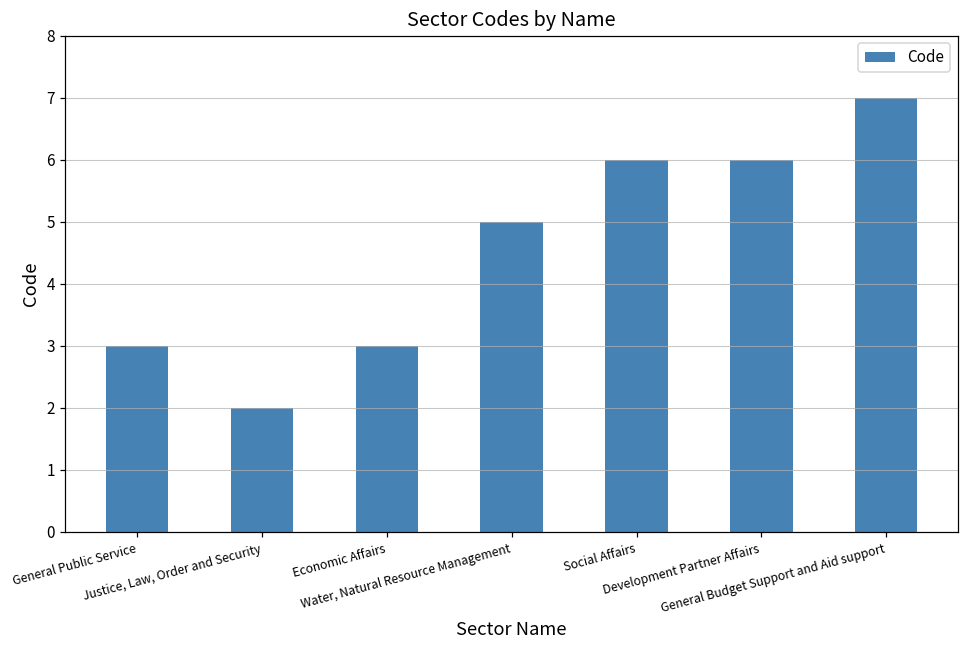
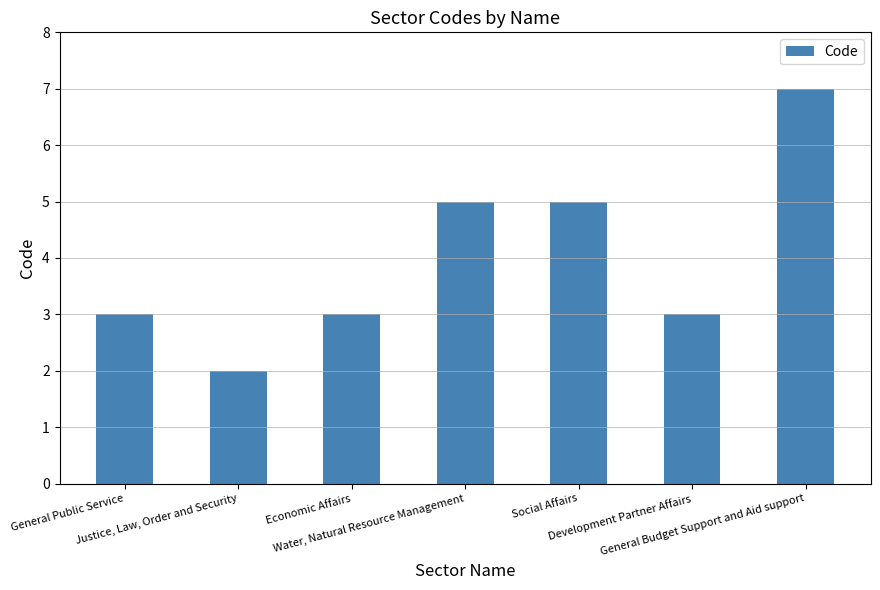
  {
    "General Public Service": 3,
    "Justice, Law, Order and Security": 2,
    "Economic Affairs": 3,
    "Water, Natural Resource Management": 5,
-   "Social Affairs": 6,
-   "Development Partner Affairs": 6,
+   "Social Affairs": 5,
+   "Development Partner Affairs": 3,
    "General Budget Support and Aid support": 7
  }
